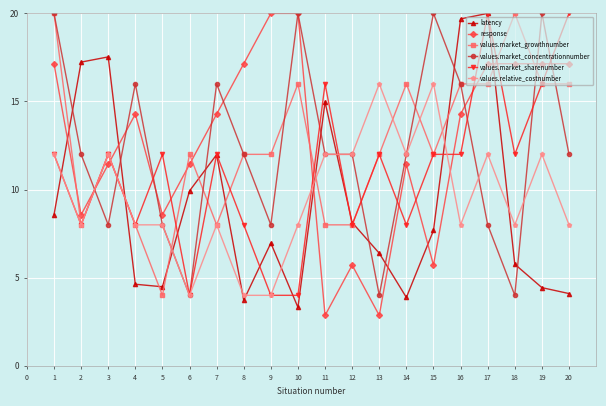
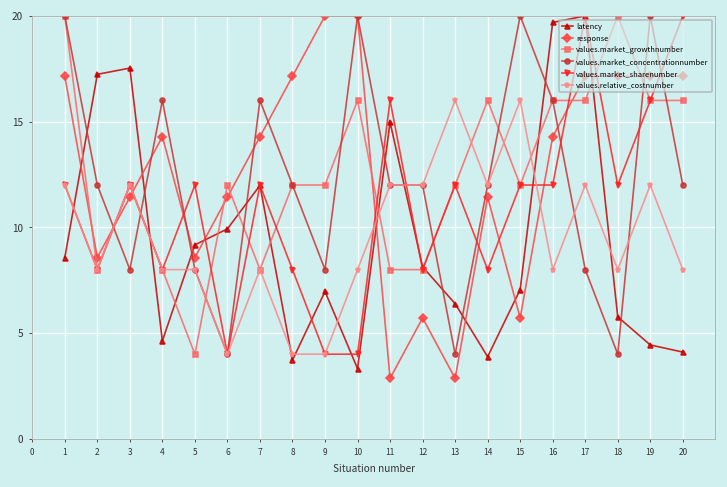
  {
    "latency": {
      "1": 8.6,
      "2": 17.2,
      "3": 17.5,
      "4": 4.6,
-     "5": 4.5,
+     "5": 9.2,
      "6": 9.9,
      "8": 3.7,
      "9": 7.0,
      "10": 3.3,
      "11": 15.0,
      "13": 6.4,
      "14": 3.9,
-     "15": 7.7,
+     "15": 7.1,
      "16": 19.7,
      "18": 5.8,
      "19": 4.4,
      "20": 4.1
    }
  }
